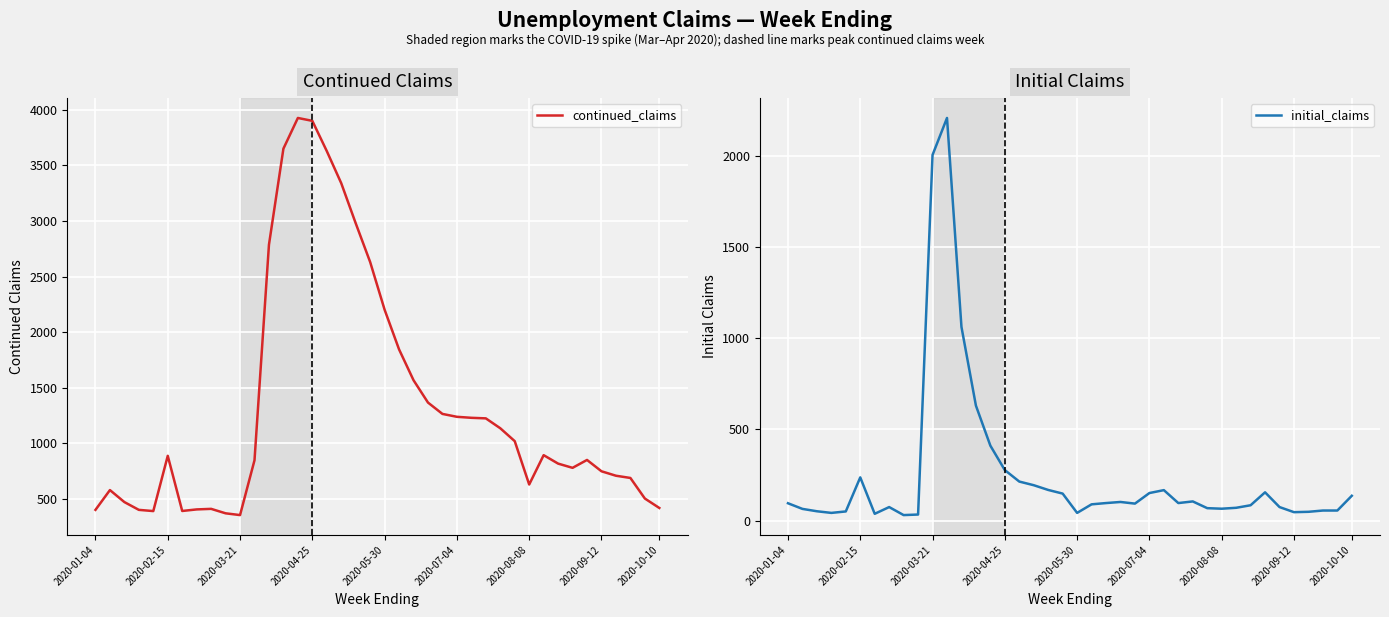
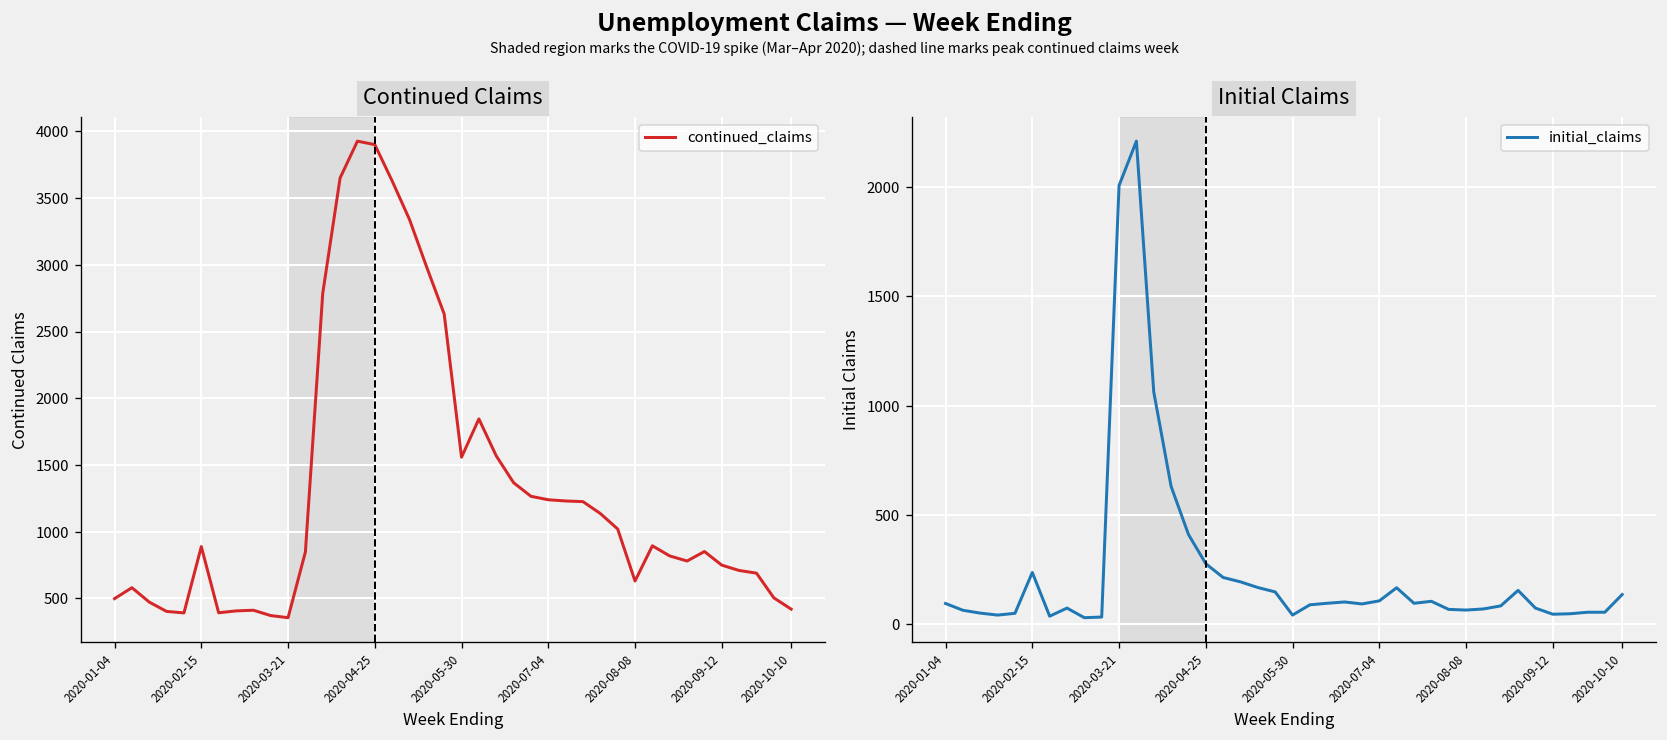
  {
    "Continued Claims": {
-     "2020-01-04": 400,
+     "2020-01-04": 500,
      "2020-02-15": 890,
      "2020-03-21": 360,
      "2020-04-25": 3900,
-     "2020-05-30": 2200,
+     "2020-05-30": 1560,
      "2020-07-04": 1240,
      "2020-08-08": 630,
      "2020-09-12": 750,
      "2020-10-10": 420
    },
    "Initial Claims": {
      "2020-01-04": 100,
      "2020-02-15": 240,
      "2020-03-21": 2010,
      "2020-04-25": 280,
      "2020-05-30": 40,
-     "2020-07-04": 150,
+     "2020-07-04": 110,
      "2020-08-08": 70,
      "2020-09-12": 50,
      "2020-10-10": 140
    }
  }
